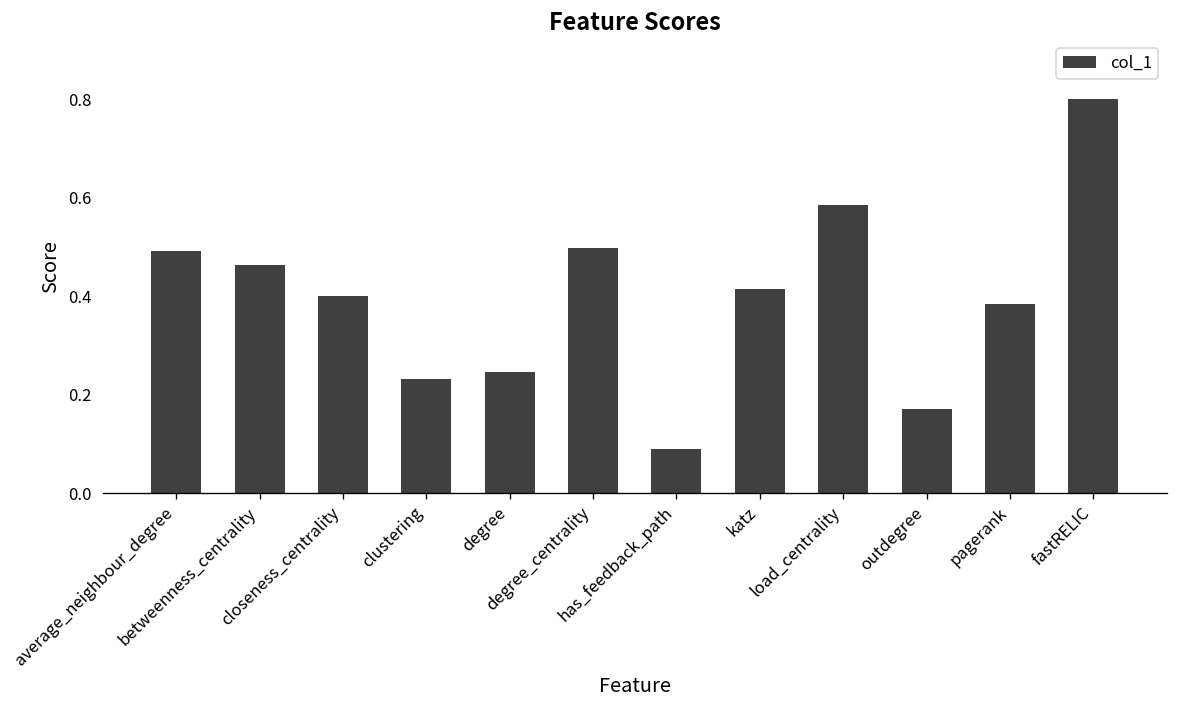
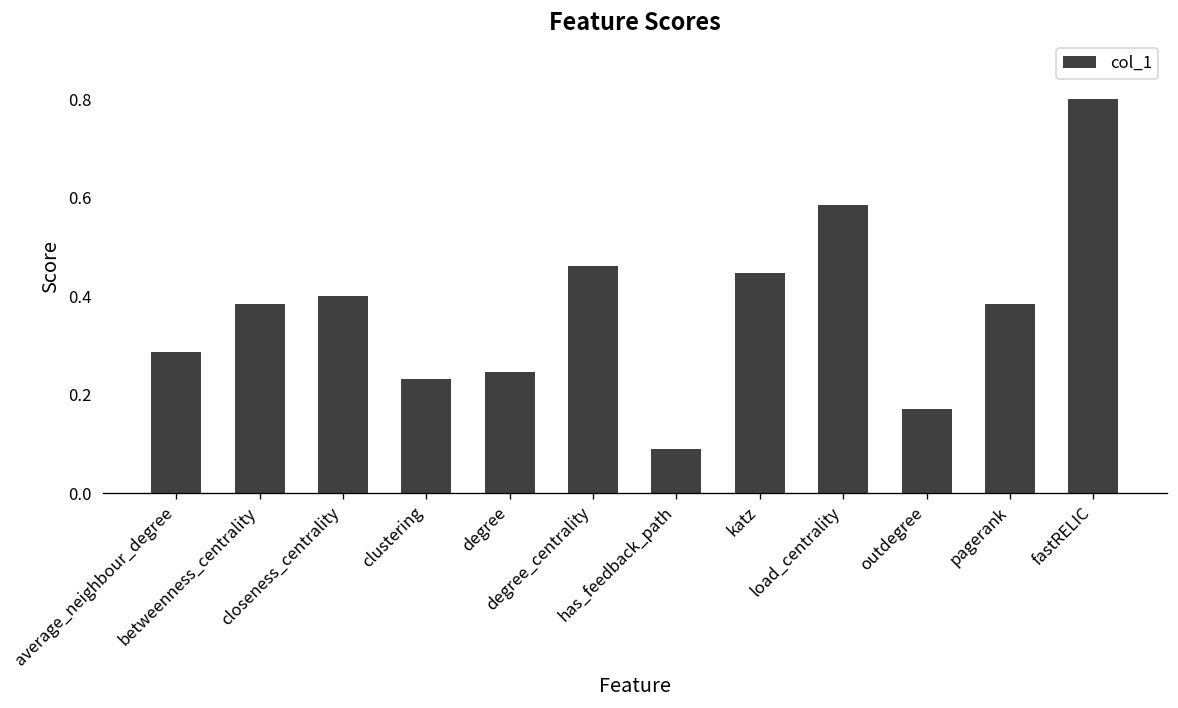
  {
-   "average_neighbour_degree": 0.49,
-   "betweenness_centrality": 0.46,
+   "average_neighbour_degree": 0.29,
+   "betweenness_centrality": 0.38,
    "closeness_centrality": 0.40,
    "clustering": 0.23,
    "degree": 0.25,
-   "degree_centrality": 0.50,
+   "degree_centrality": 0.46,
    "has_feedback_path": 0.09,
-   "katz": 0.42,
+   "katz": 0.45,
    "load_centrality": 0.59,
    "outdegree": 0.17,
    "pagerank": 0.38,
    "fastRELIC": 0.80
  }
